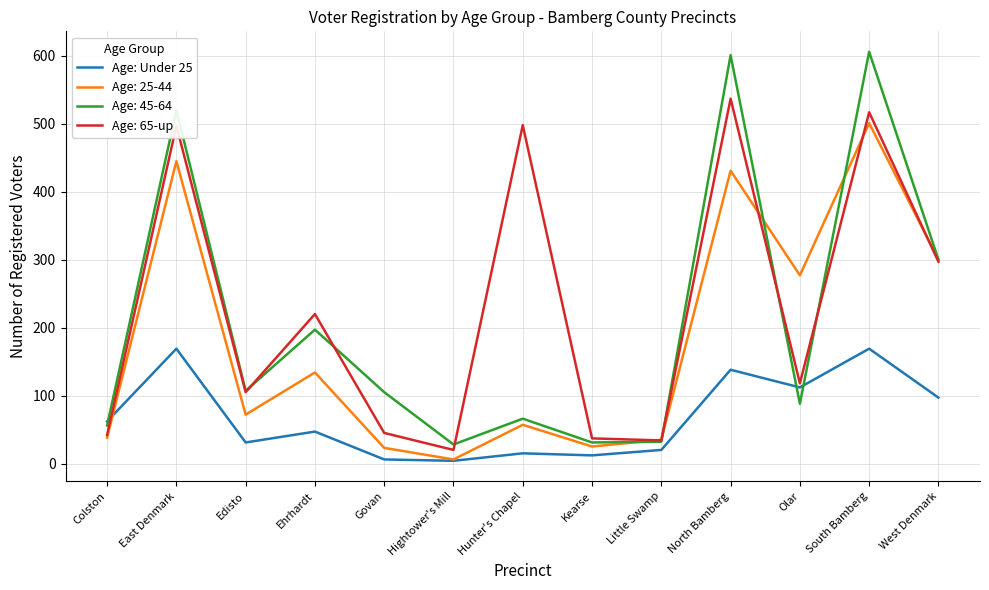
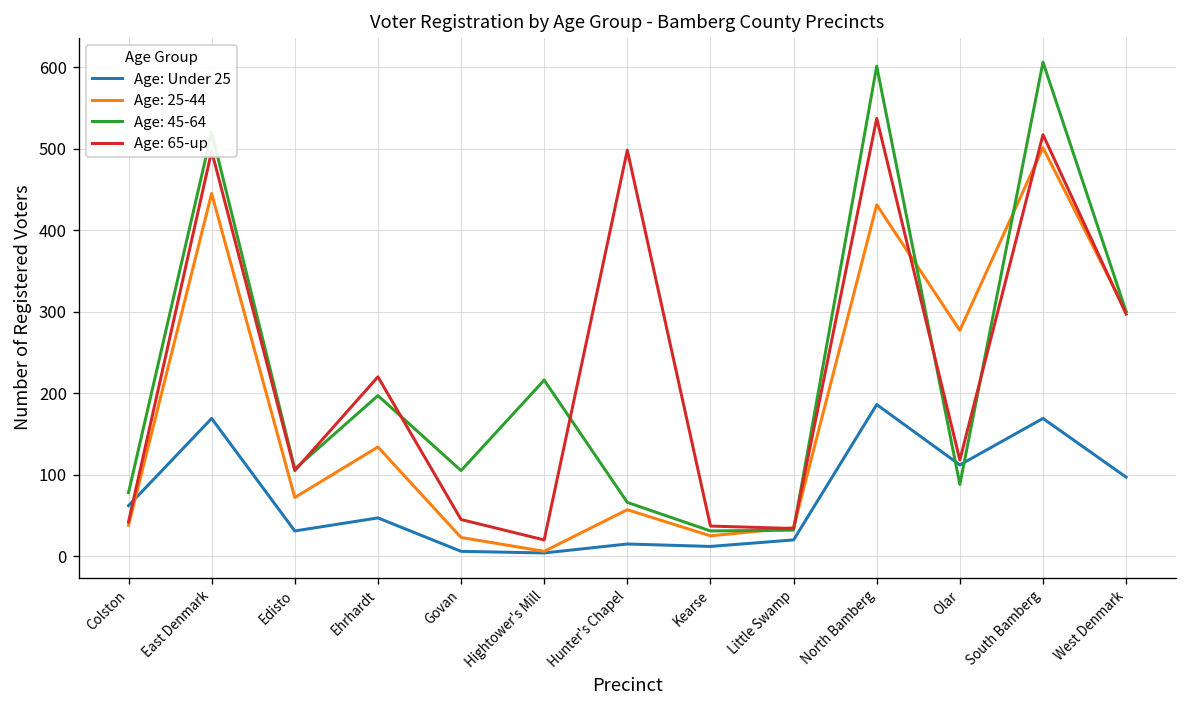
  {
    "Age: Under 25": {
      "Colston": 60,
      "East Denmark": 170,
      "Edisto": 30,
      "Ehrhardt": 50,
      "Govan": 10,
      "Hunter's Chapel": 20,
      "Kearse": 10,
      "Little Swamp": 20,
-     "North Bamberg": 140,
+     "North Bamberg": 190,
      "Olar": 110,
      "South Bamberg": 170,
      "West Denmark": 100
    },
    "Age: 25-44": {
      "Colston": 40,
      "East Denmark": 450,
      "Edisto": 70,
      "Ehrhardt": 130,
      "Govan": 20,
      "Hunter's Chapel": 60,
      "Kearse": 30,
      "North Bamberg": 430,
      "Olar": 280,
      "South Bamberg": 500
    },
    "Age: 45-64": {
-     "Colston": 60,
+     "Colston": 80,
      "Ehrhardt": 200,
      "Govan": 110,
-     "Hightower's Mill": 30,
+     "Hightower's Mill": 220,
      "Hunter's Chapel": 70,
      "Kearse": 30,
      "North Bamberg": 600,
      "Olar": 90,
      "South Bamberg": 610
    },
    "Age: 65-up": {
      "Colston": 40,
      "Ehrhardt": 220,
      "Govan": 50,
      "Hightower's Mill": 20,
      "Hunter's Chapel": 500,
      "Kearse": 40,
      "North Bamberg": 540,
      "Olar": 120,
      "South Bamberg": 520
    }
  }
